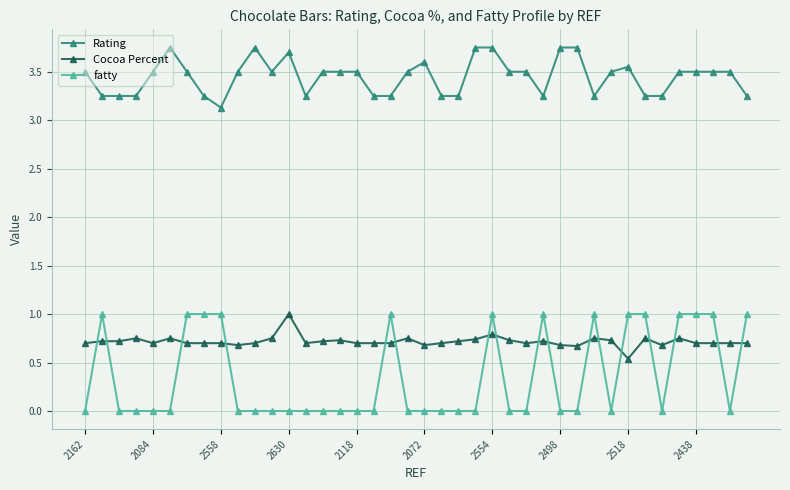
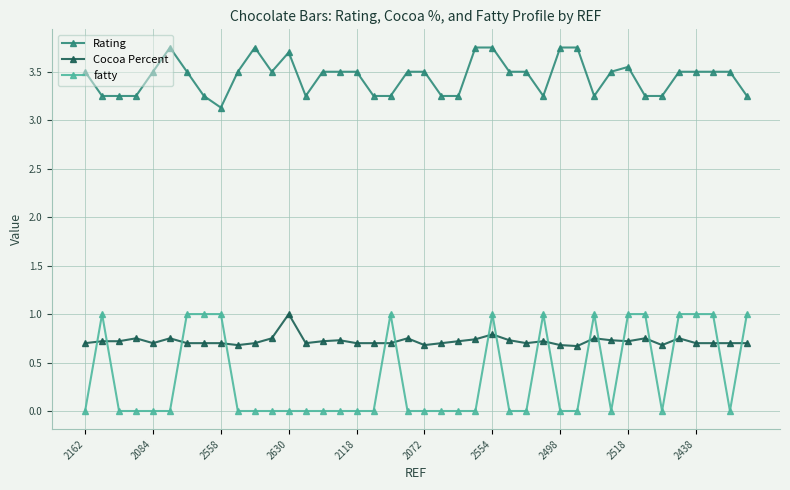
  {
    "Rating": {
      "2558": 3.1,
      "2630": 3.7,
      "2118": 3.5,
-     "2072": 3.6,
+     "2072": 3.5,
      "2554": 3.8,
      "2498": 3.8,
      "2518": 3.6,
      "2438": 3.5
    },
    "Cocoa Percent": {
      "2162": 0.7,
      "2084": 0.7,
      "2558": 0.7,
      "2630": 1.0,
      "2118": 0.7,
      "2072": 0.7,
      "2554": 0.8,
      "2498": 0.7,
-     "2518": 0.5,
+     "2518": 0.7,
      "2438": 0.7
    },
    "fatty": {
      "2162": 0.0,
      "2084": 0.0,
      "2558": 1.0,
      "2630": 0.0,
      "2118": 0.0,
      "2072": 0.0,
      "2554": 1.0,
      "2498": 0.0,
      "2518": 1.0,
      "2438": 1.0
    }
  }
